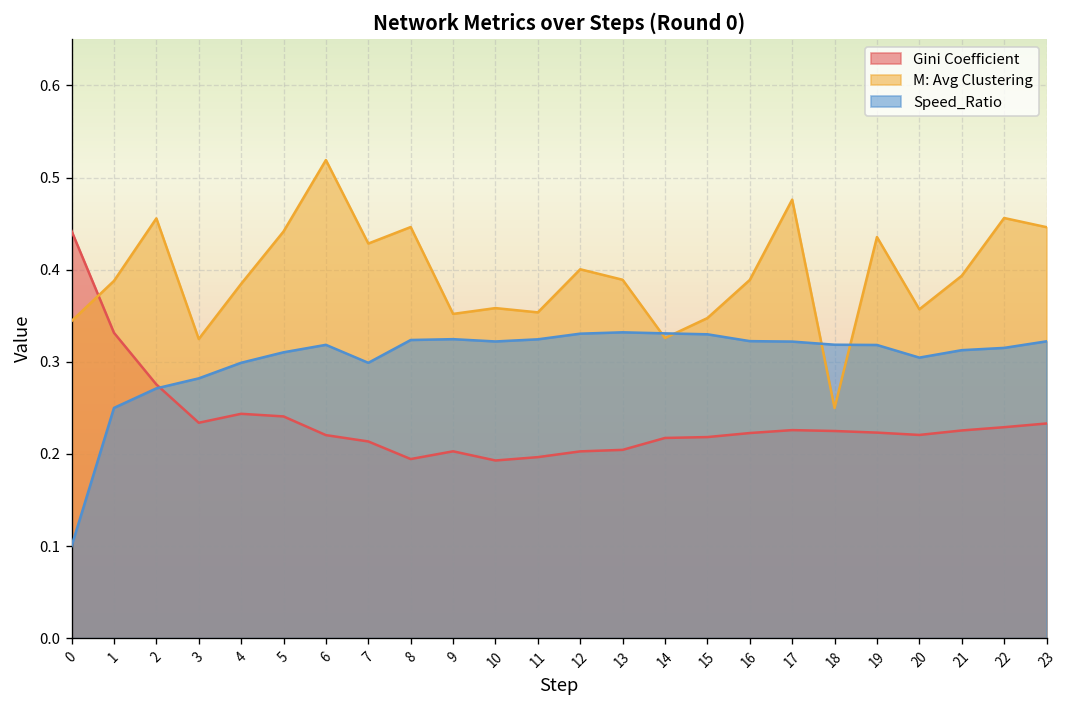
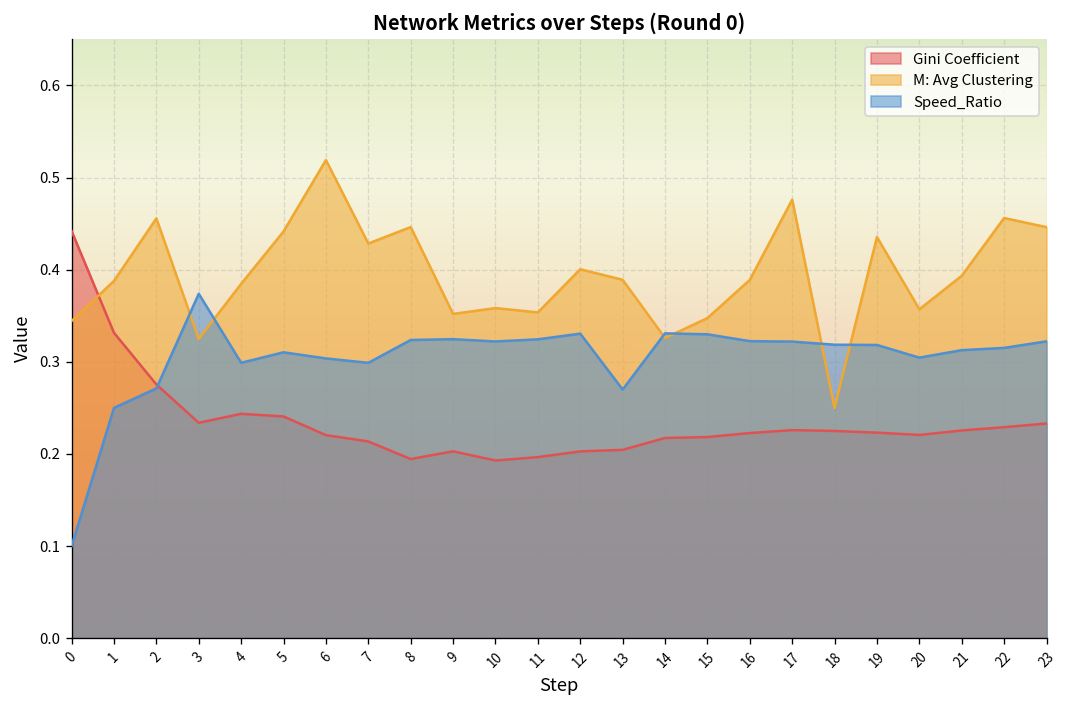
  {
    "Gini Coefficient": {
      "0": 0.44,
      "1": 0.33,
      "2": 0.28,
      "3": 0.23,
      "4": 0.24,
      "5": 0.24,
      "6": 0.22,
      "7": 0.21,
      "8": 0.19,
      "9": 0.20,
      "10": 0.19,
      "11": 0.20,
      "12": 0.20,
      "13": 0.20,
      "14": 0.22,
      "15": 0.22,
      "16": 0.22,
      "17": 0.23,
      "18": 0.22,
      "19": 0.22,
      "20": 0.22,
      "21": 0.23,
      "22": 0.23,
      "23": 0.23
    },
    "M: Avg Clustering": {
      "0": 0.34,
      "1": 0.39,
      "2": 0.46,
      "3": 0.32,
      "4": 0.38,
      "5": 0.44,
      "6": 0.52,
      "7": 0.43,
      "8": 0.45,
      "9": 0.35,
      "10": 0.36,
      "11": 0.35,
      "12": 0.40,
      "13": 0.39,
      "14": 0.33,
      "15": 0.35,
      "16": 0.39,
      "17": 0.48,
      "18": 0.25,
      "19": 0.44,
      "20": 0.36,
      "21": 0.39,
      "22": 0.46,
      "23": 0.45
    },
    "Speed_Ratio": {
      "0": 0.10,
      "1": 0.25,
      "2": 0.27,
-     "3": 0.28,
+     "3": 0.37,
      "4": 0.30,
      "5": 0.31,
-     "6": 0.32,
+     "6": 0.30,
      "7": 0.30,
      "8": 0.32,
      "9": 0.32,
      "10": 0.32,
      "11": 0.32,
      "12": 0.33,
-     "13": 0.33,
+     "13": 0.27,
      "14": 0.33,
      "15": 0.33,
      "16": 0.32,
      "17": 0.32,
      "18": 0.32,
      "19": 0.32,
      "20": 0.30,
      "21": 0.31,
      "22": 0.32,
      "23": 0.32
    }
  }
